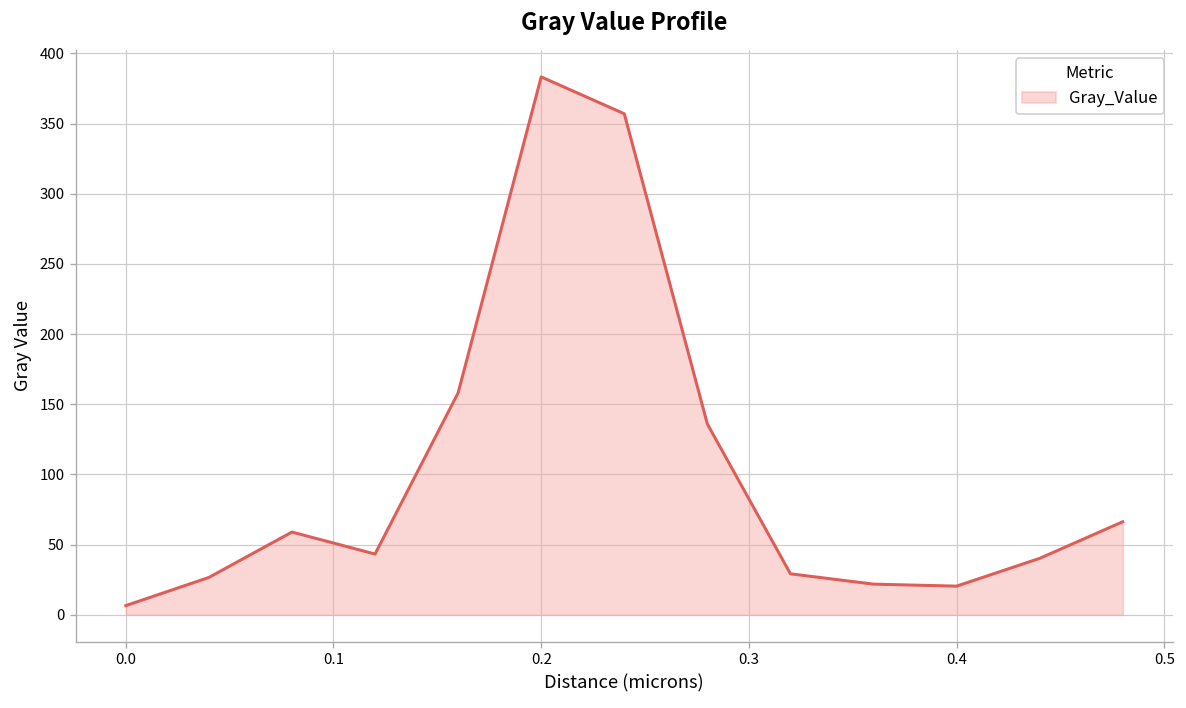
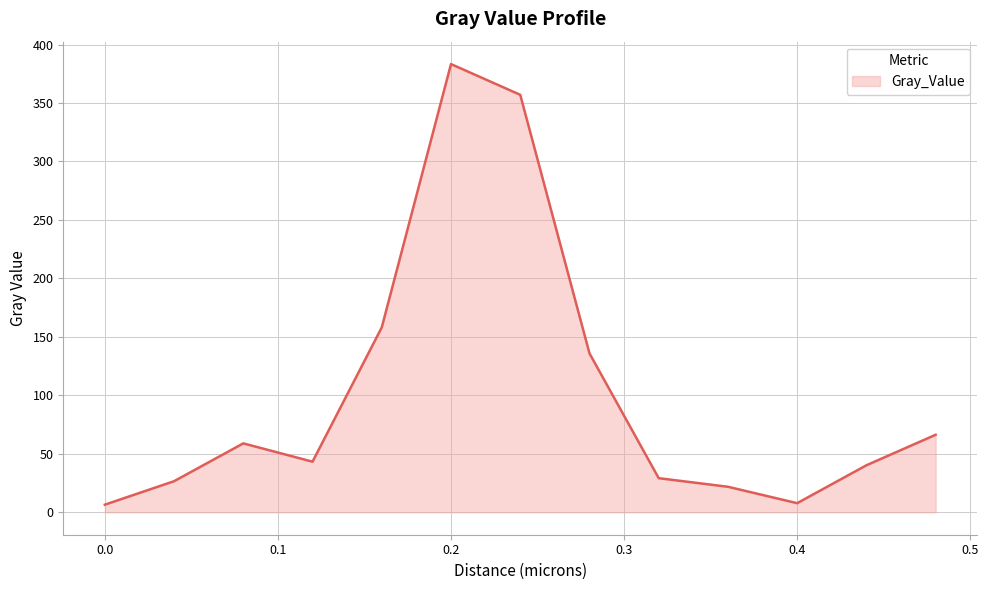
  {
    "0.0": 7,
    "0.2": 383,
-   "0.4": 20
+   "0.4": 8
  }
